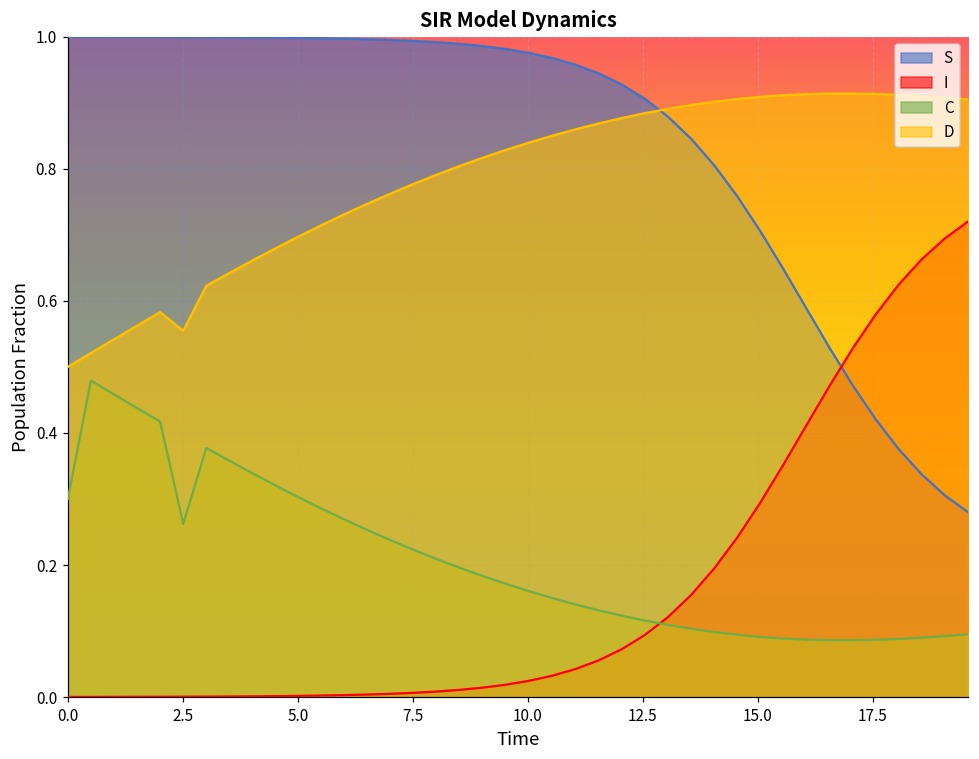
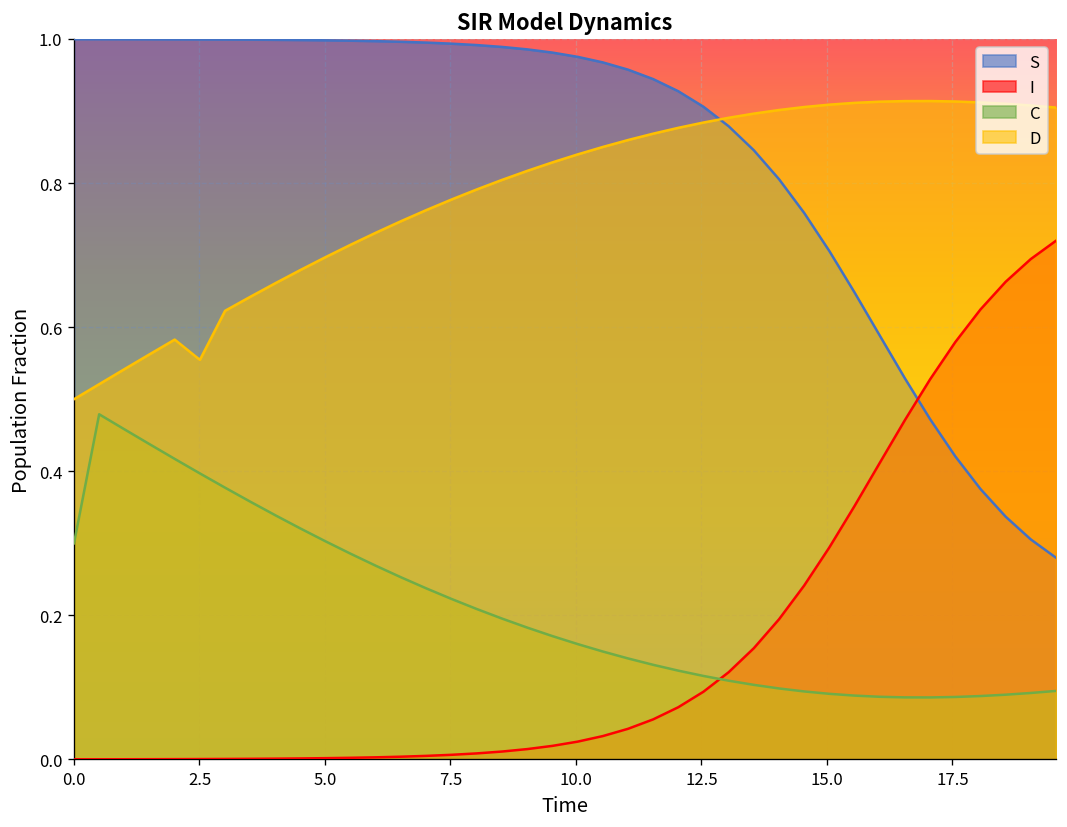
  {
    "S": {
      "0.0": 1.00,
      "2.5": 1.00
    },
    "I": {
      "0.0": 0.00,
      "2.5": 0.00
    },
    "C": {
      "0.0": 0.30,
-     "2.5": 0.26
+     "2.5": 0.40
    },
    "D": {
      "0.0": 0.50,
      "2.5": 0.55
    }
  }
